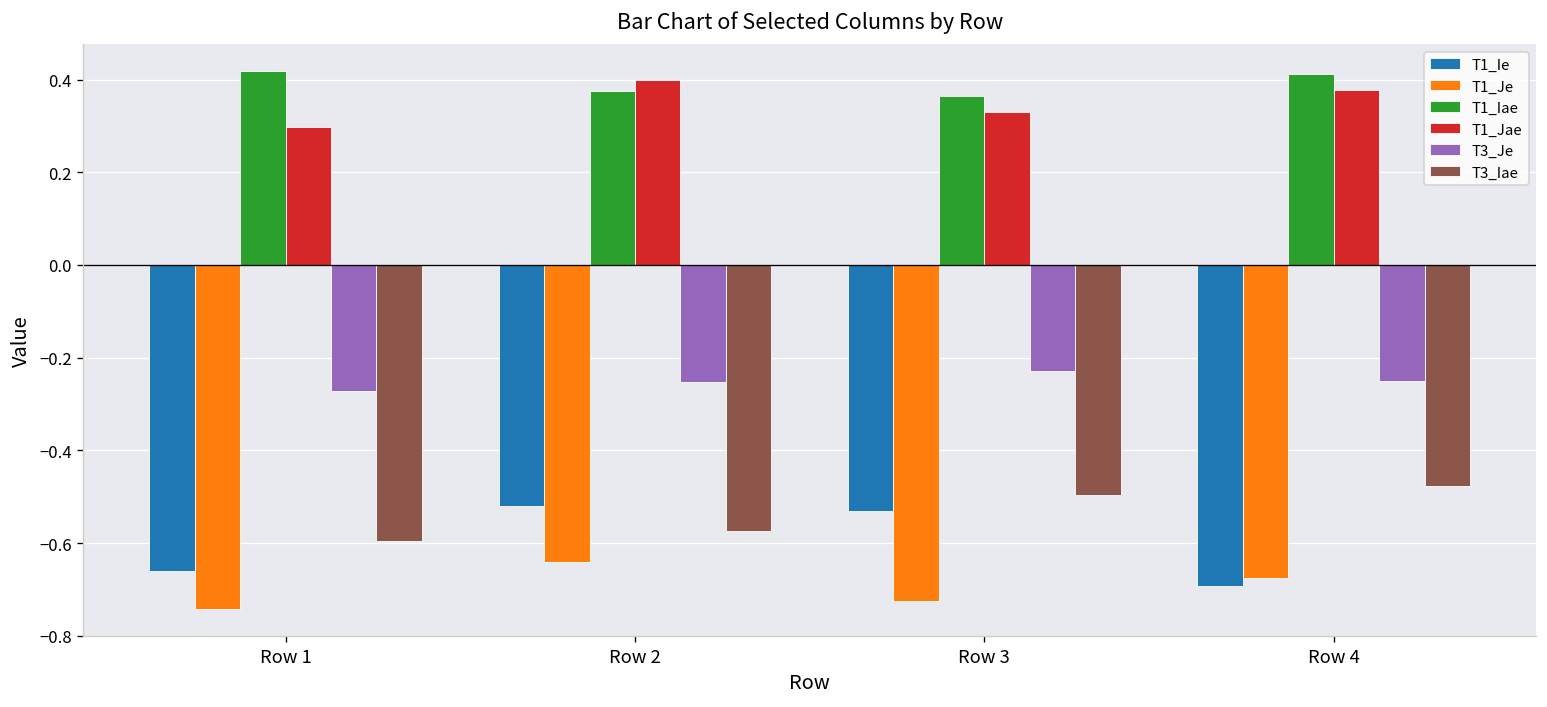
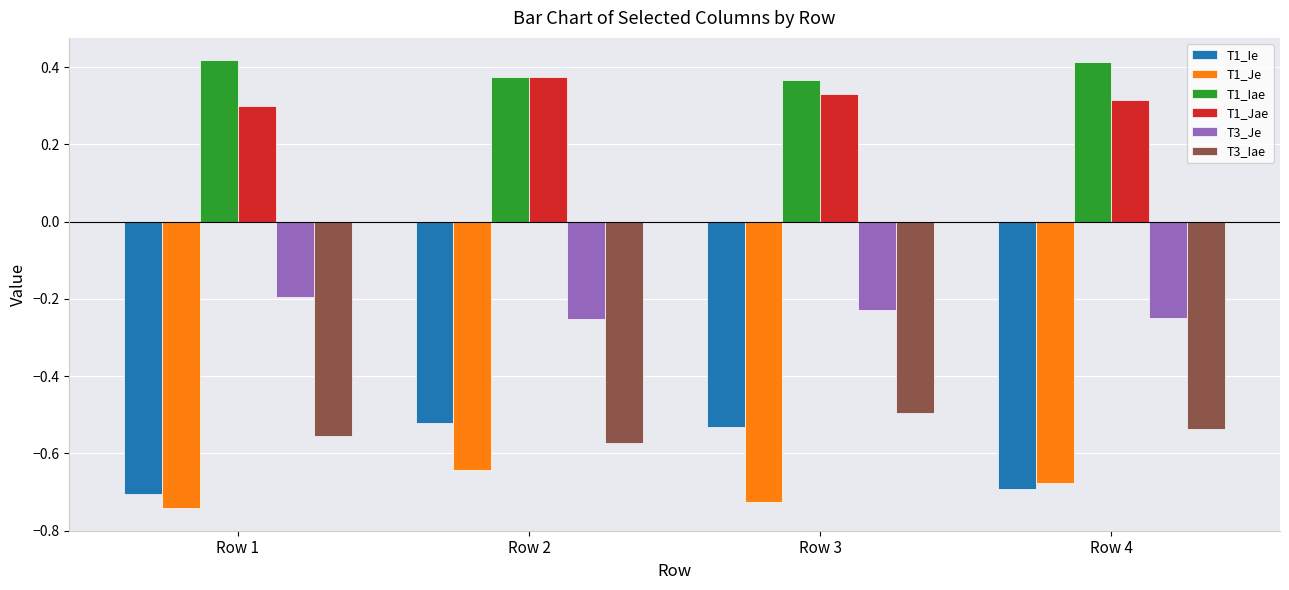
  {
    "T1_Ie": {
-     "Row 1": -0.66,
+     "Row 1": -0.71,
      "Row 2": -0.52,
      "Row 3": -0.53,
      "Row 4": -0.69
    },
    "T1_Je": {
      "Row 1": -0.74,
      "Row 2": -0.64,
      "Row 3": -0.73,
      "Row 4": -0.68
    },
    "T1_Iae": {
      "Row 1": 0.42,
      "Row 2": 0.38,
      "Row 3": 0.37,
      "Row 4": 0.41
    },
    "T1_Jae": {
      "Row 1": 0.30,
-     "Row 2": 0.40,
+     "Row 2": 0.37,
      "Row 3": 0.33,
-     "Row 4": 0.38
+     "Row 4": 0.31
    },
    "T3_Je": {
-     "Row 1": -0.27,
+     "Row 1": -0.20,
      "Row 2": -0.25,
      "Row 3": -0.23,
      "Row 4": -0.25
    },
    "T3_Iae": {
-     "Row 1": -0.60,
+     "Row 1": -0.55,
      "Row 2": -0.57,
      "Row 3": -0.50,
-     "Row 4": -0.48
+     "Row 4": -0.54
    }
  }
